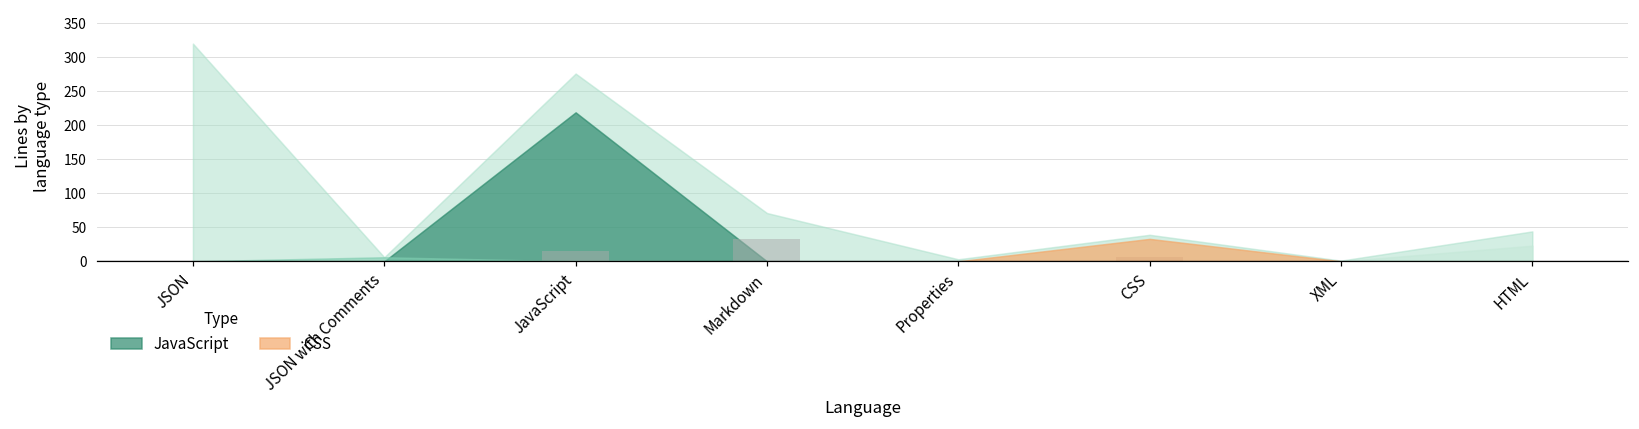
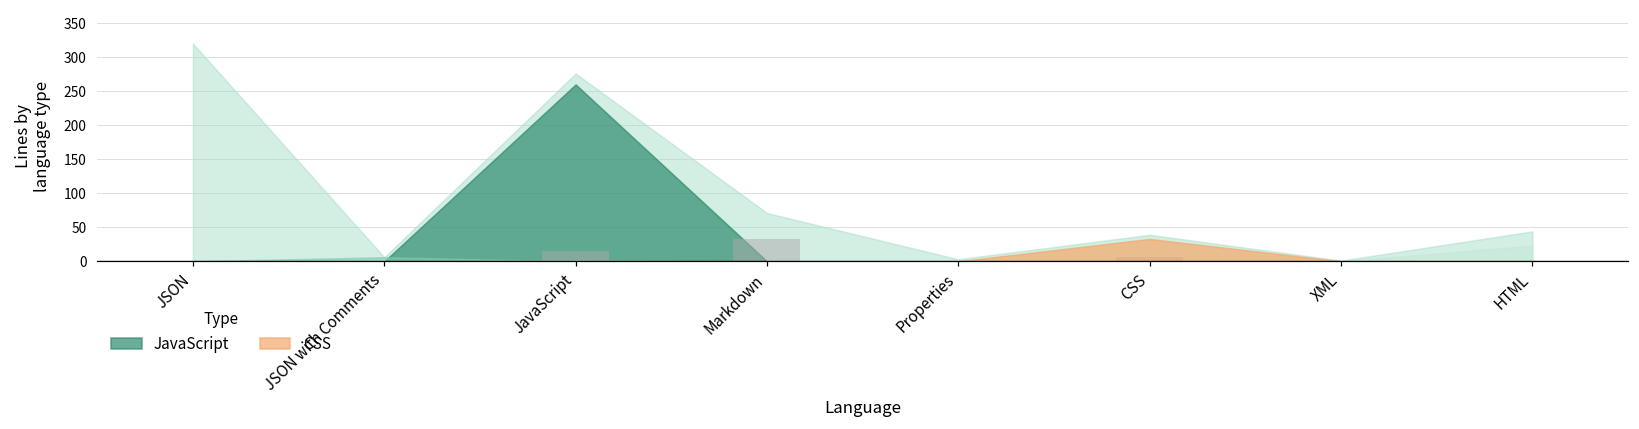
  {
    "JavaScript": {
-     "JavaScript": 220
+     "JavaScript": 260
    },
    "CSS": {
      "CSS": 30
    }
  }
